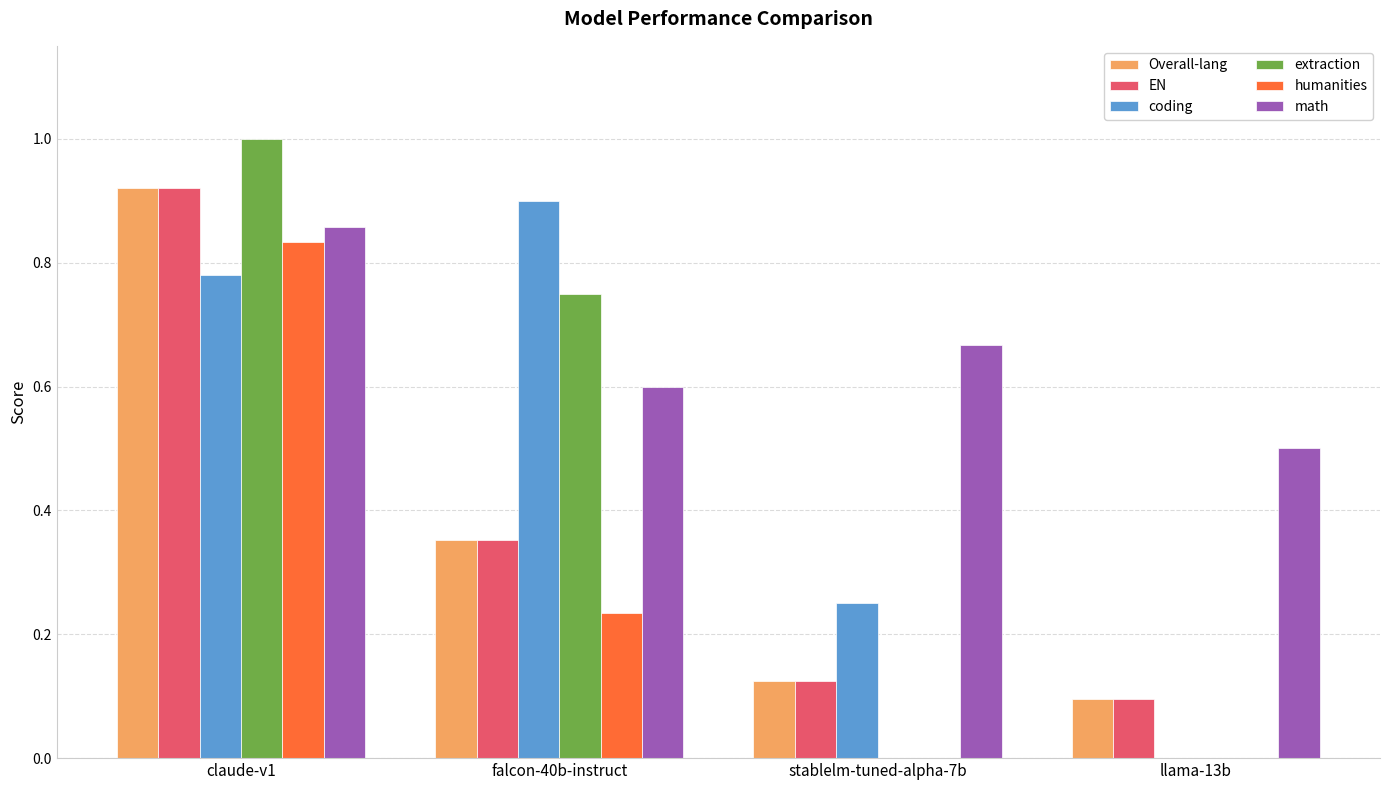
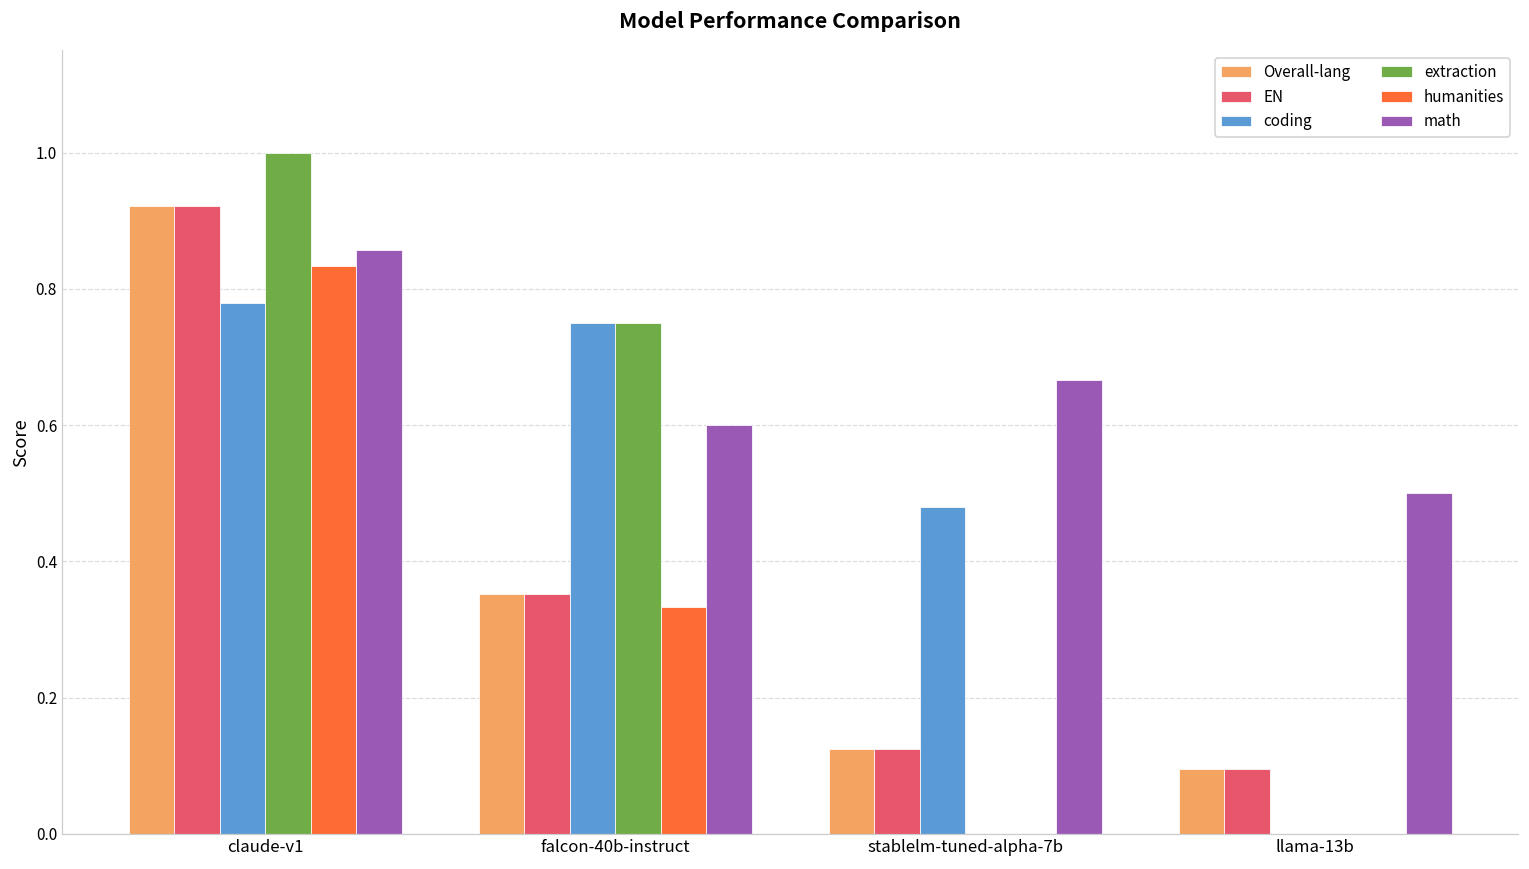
  {
    "Overall-lang": {
      "claude-v1": 0.92,
      "falcon-40b-instruct": 0.35,
      "stablelm-tuned-alpha-7b": 0.13,
      "llama-13b": 0.10
    },
    "EN": {
      "claude-v1": 0.92,
      "falcon-40b-instruct": 0.35,
      "stablelm-tuned-alpha-7b": 0.13,
      "llama-13b": 0.10
    },
    "coding": {
      "claude-v1": 0.78,
-     "falcon-40b-instruct": 0.90,
-     "stablelm-tuned-alpha-7b": 0.25,
+     "falcon-40b-instruct": 0.75,
+     "stablelm-tuned-alpha-7b": 0.48,
      "llama-13b": 0.00
    },
    "extraction": {
      "claude-v1": 1.00,
      "falcon-40b-instruct": 0.75,
      "stablelm-tuned-alpha-7b": 0.00,
      "llama-13b": 0.00
    },
    "humanities": {
      "claude-v1": 0.83,
-     "falcon-40b-instruct": 0.23,
+     "falcon-40b-instruct": 0.33,
      "stablelm-tuned-alpha-7b": 0.00,
      "llama-13b": 0.00
    },
    "math": {
      "claude-v1": 0.86,
      "falcon-40b-instruct": 0.60,
      "stablelm-tuned-alpha-7b": 0.67,
      "llama-13b": 0.50
    }
  }
